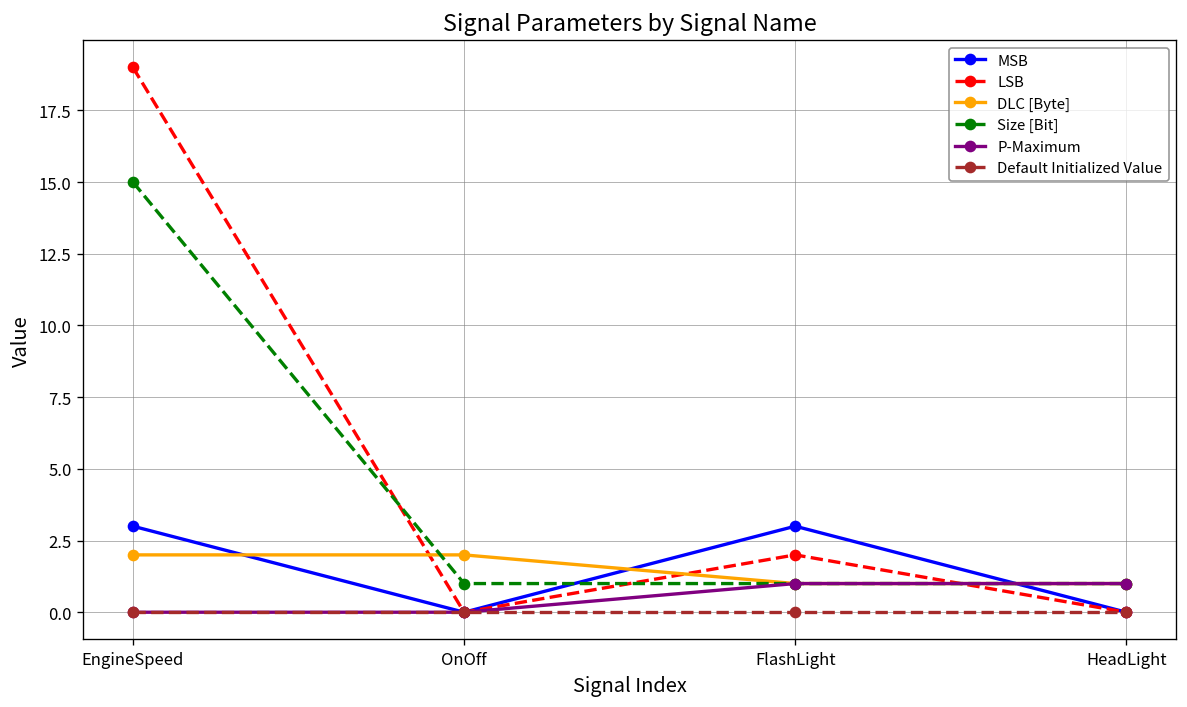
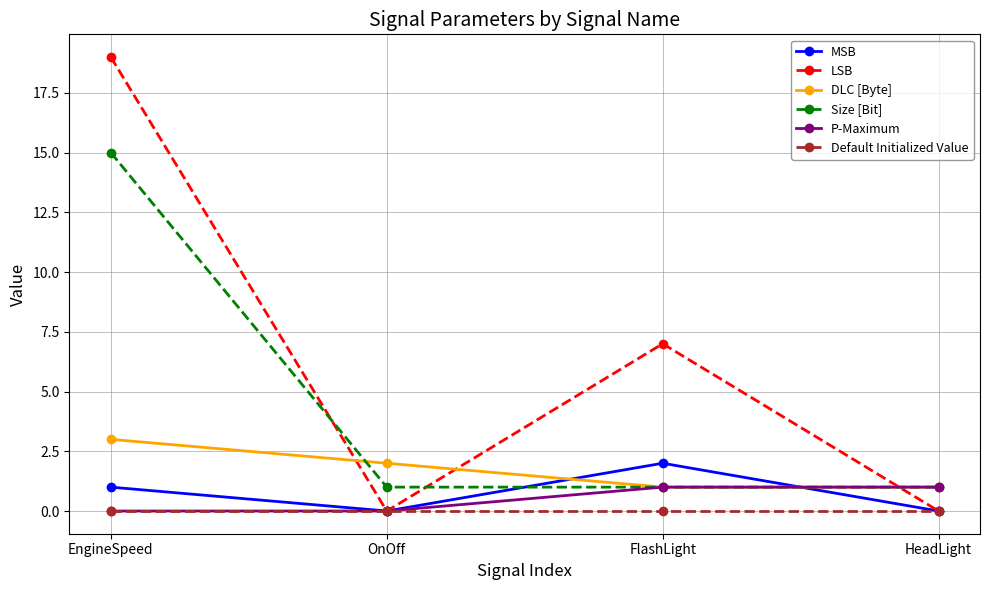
  {
    "MSB": {
-     "EngineSpeed": 3,
-     "FlashLight": 3
+     "EngineSpeed": 1,
+     "FlashLight": 2
    },
    "LSB": {
      "EngineSpeed": 19,
-     "FlashLight": 2
+     "FlashLight": 7
    },
    "DLC [Byte]": {
-     "EngineSpeed": 2,
+     "EngineSpeed": 3,
      "OnOff": 2
    },
    "Size [Bit]": {
      "EngineSpeed": 15,
      "OnOff": 1
    },
    "Default Initialized Value": {
      "FlashLight": 0
    }
  }
